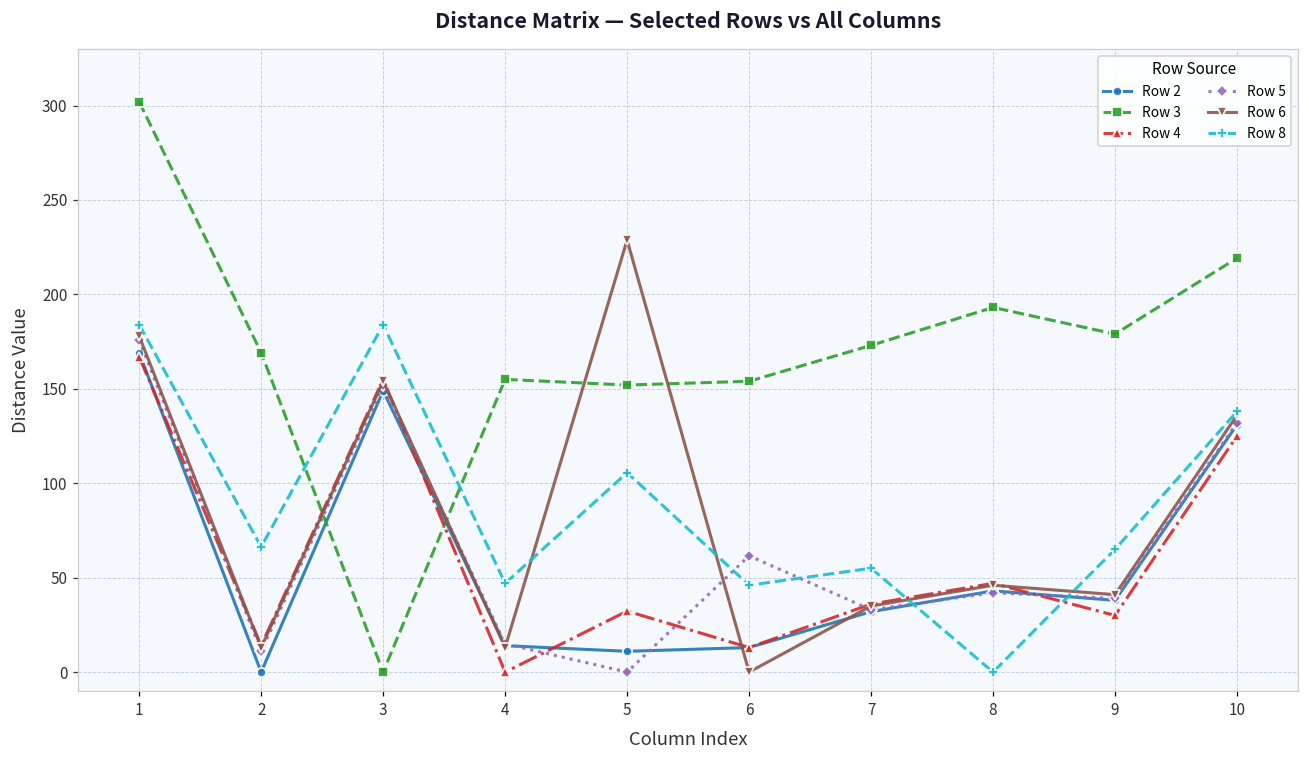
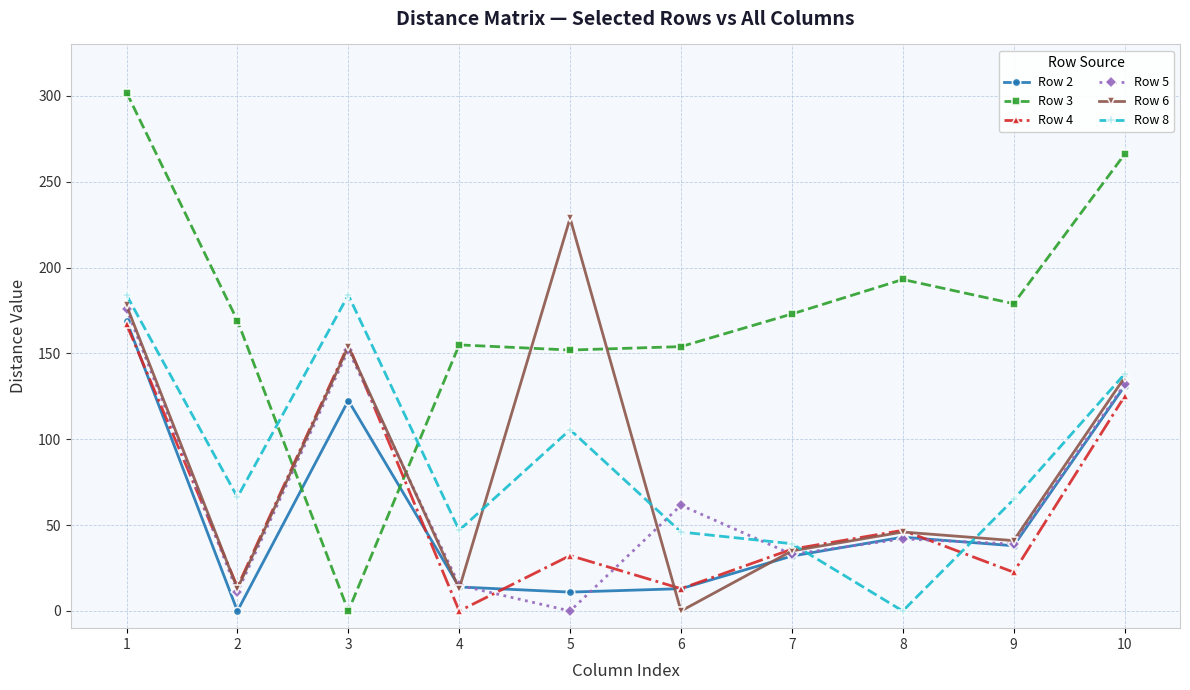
  {
    "Row 2": {
      "1": 169,
      "2": 0,
-     "3": 149,
+     "3": 123,
      "5": 11
    },
    "Row 3": {
      "1": 302,
      "2": 169,
      "3": 0,
      "4": 155,
      "5": 152,
      "6": 154,
      "7": 173,
      "8": 193,
      "9": 179,
-     "10": 219
+     "10": 266
    },
    "Row 4": {
      "1": 167,
      "4": 0,
      "5": 32,
-     "9": 30,
+     "9": 23,
      "10": 125
    },
    "Row 5": {
      "1": 176,
      "2": 11,
      "3": 152,
      "5": 0,
      "6": 62
    },
    "Row 6": {
      "1": 178,
      "5": 229,
      "6": 0,
      "9": 41,
      "10": 136
    },
    "Row 8": {
      "1": 184,
      "2": 66,
      "3": 184,
      "4": 47,
      "5": 106,
      "6": 46,
-     "7": 55,
+     "7": 39,
      "8": 0,
      "9": 65,
      "10": 138
    }
  }
